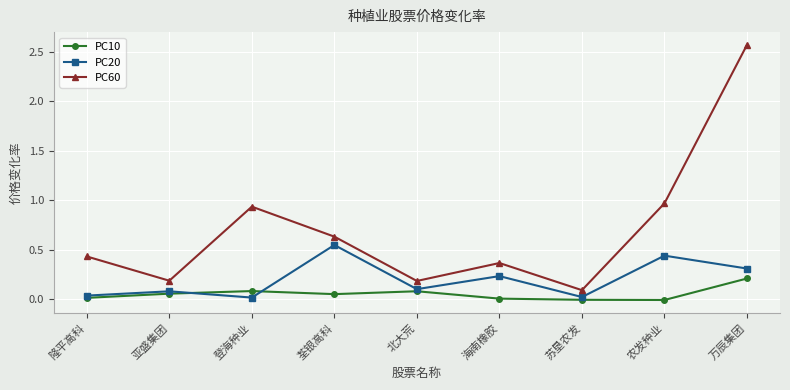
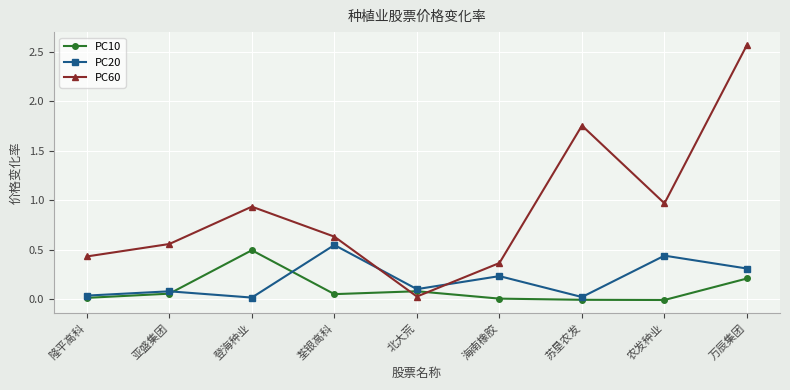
  {
    "PC10": {
-     "登海种业": 0.1,
+     "登海种业": 0.5,
      "荃银高科": 0.1,
      "海南橡胶": 0.0,
      "苏垦农发": 0.0,
      "农发种业": 0.0,
      "万辰集团": 0.2
    },
    "PC20": {
      "登海种业": 0.0,
      "荃银高科": 0.5,
      "海南橡胶": 0.2,
      "苏垦农发": 0.0,
      "农发种业": 0.4,
      "万辰集团": 0.3
    },
    "PC60": {
      "隆平高科": 0.4,
-     "亚盛集团": 0.2,
+     "亚盛集团": 0.6,
      "登海种业": 0.9,
      "荃银高科": 0.6,
-     "北大荒": 0.2,
+     "北大荒": 0.0,
      "海南橡胶": 0.4,
-     "苏垦农发": 0.1,
+     "苏垦农发": 1.8,
      "农发种业": 1.0,
      "万辰集团": 2.6
    }
  }
